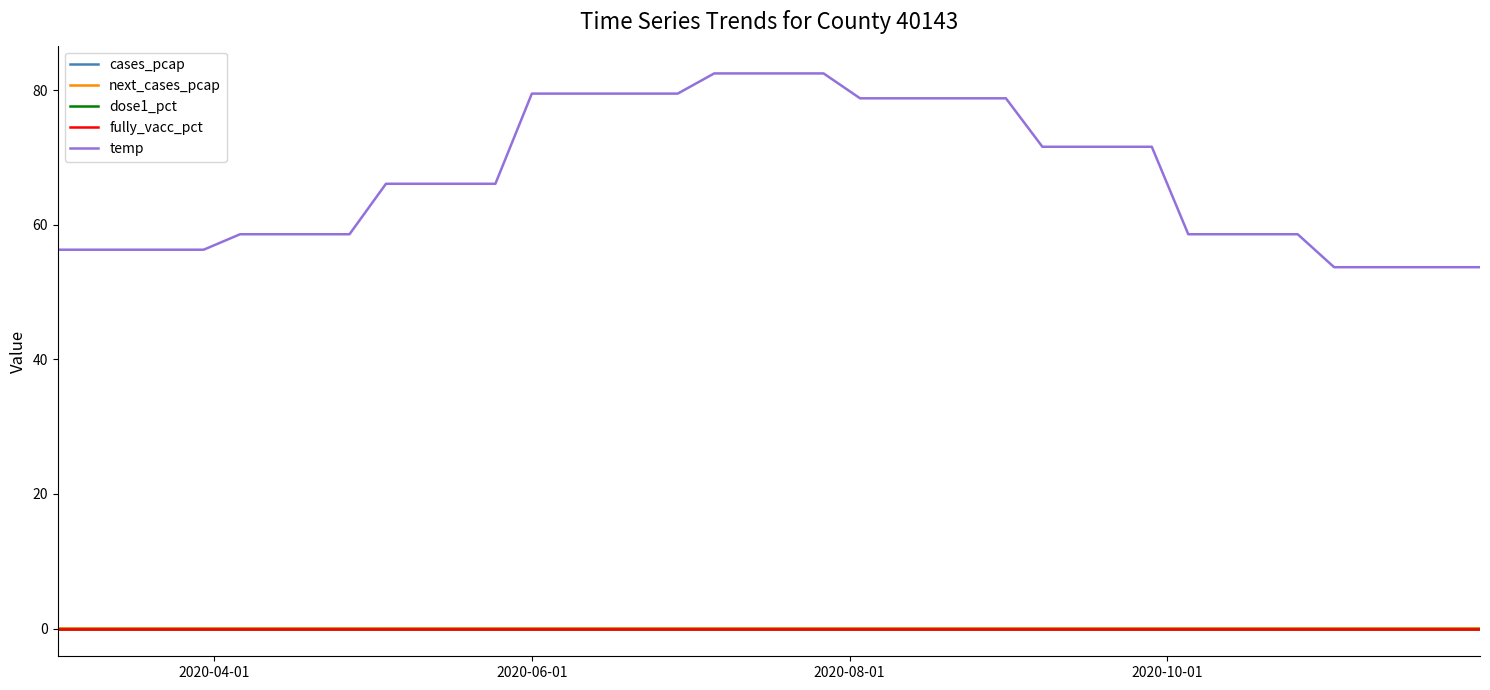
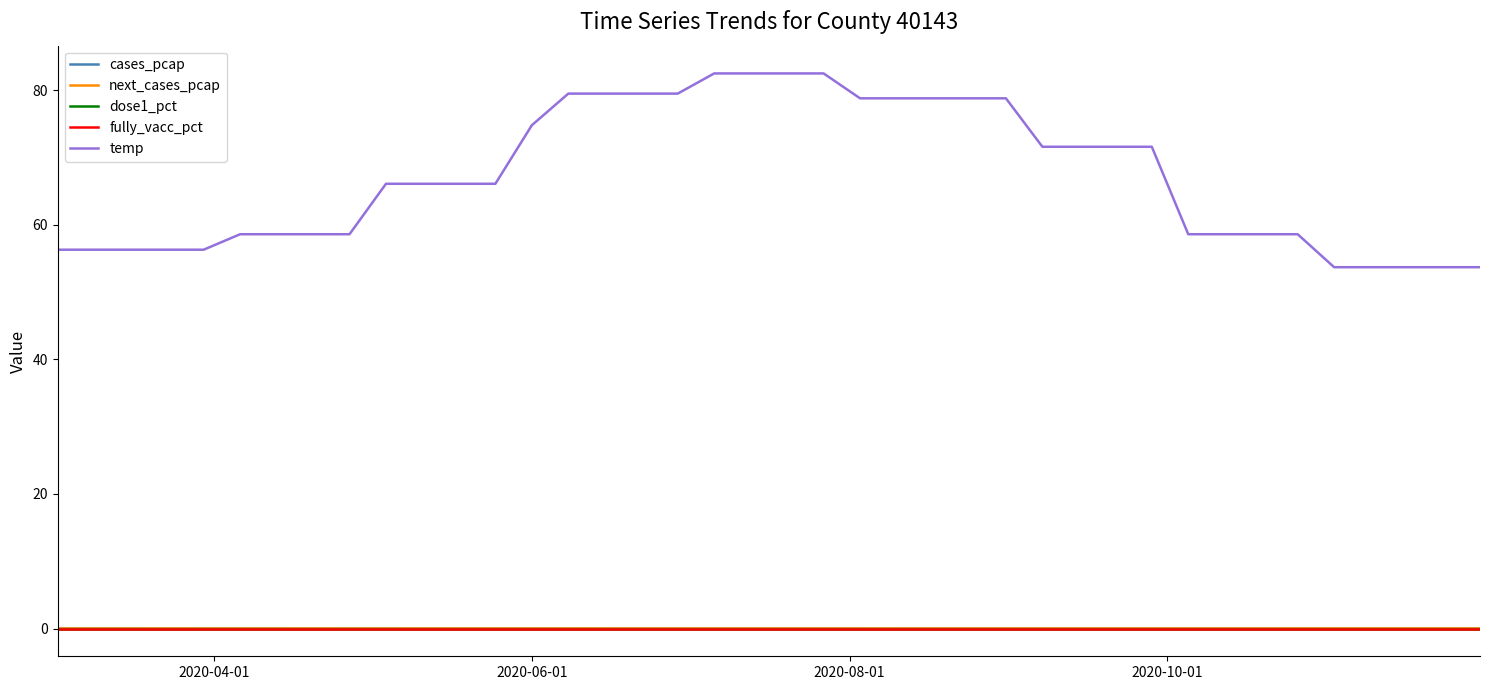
  {
    "fully_vacc_pct": {
      "2020-06-01": 0
    },
    "temp": {
-     "2020-06-01": 80
+     "2020-06-01": 75
    }
  }
